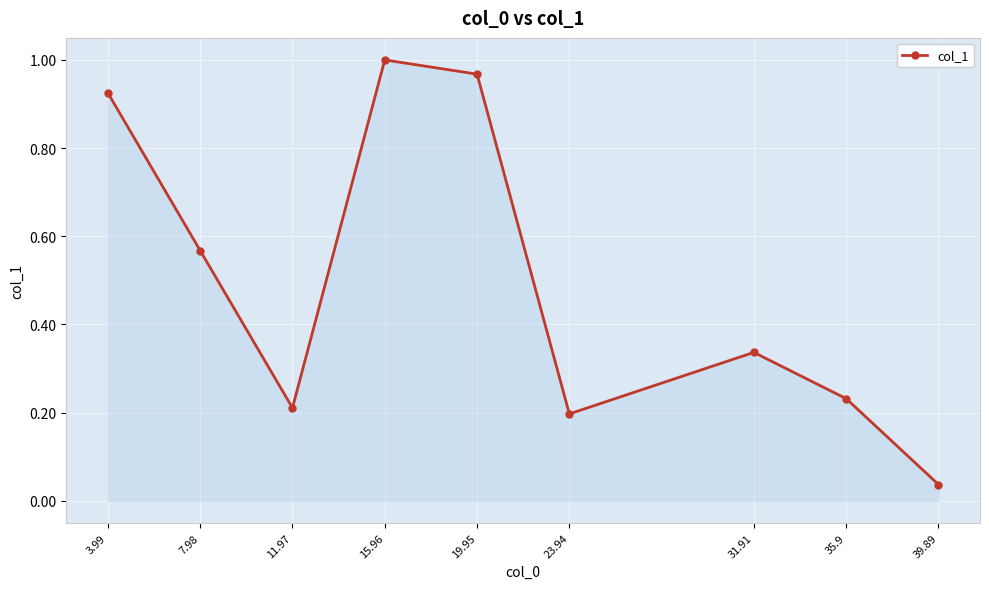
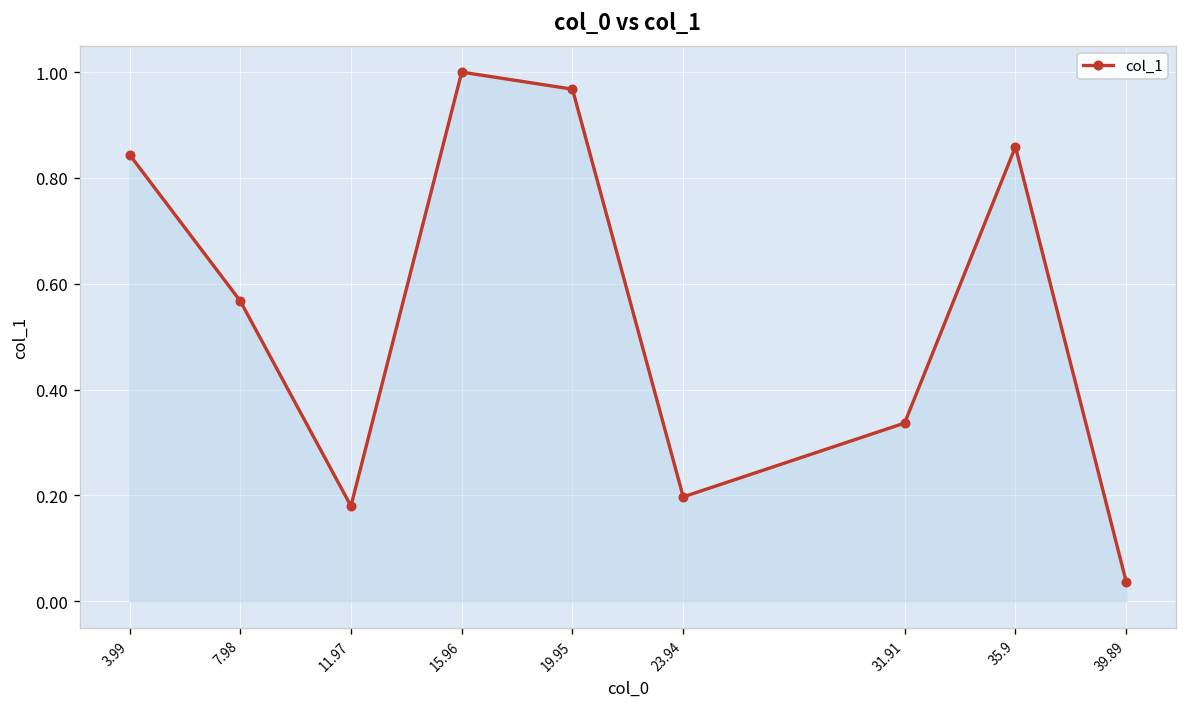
  {
-   "3.99": 0.93,
+   "3.99": 0.84,
    "7.98": 0.57,
-   "11.97": 0.21,
+   "11.97": 0.18,
    "15.96": 1.00,
    "19.95": 0.97,
    "23.94": 0.20,
    "31.91": 0.34,
-   "35.9": 0.23,
+   "35.9": 0.86,
    "39.89": 0.04
  }
